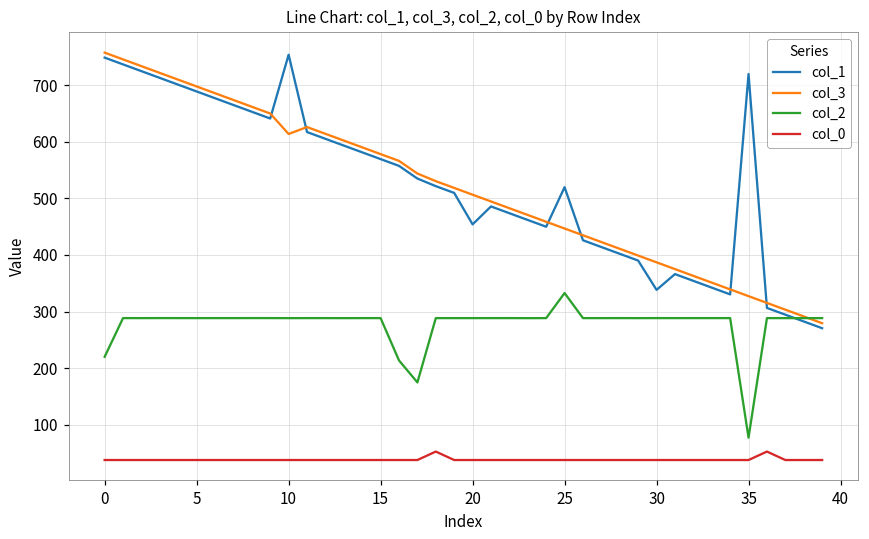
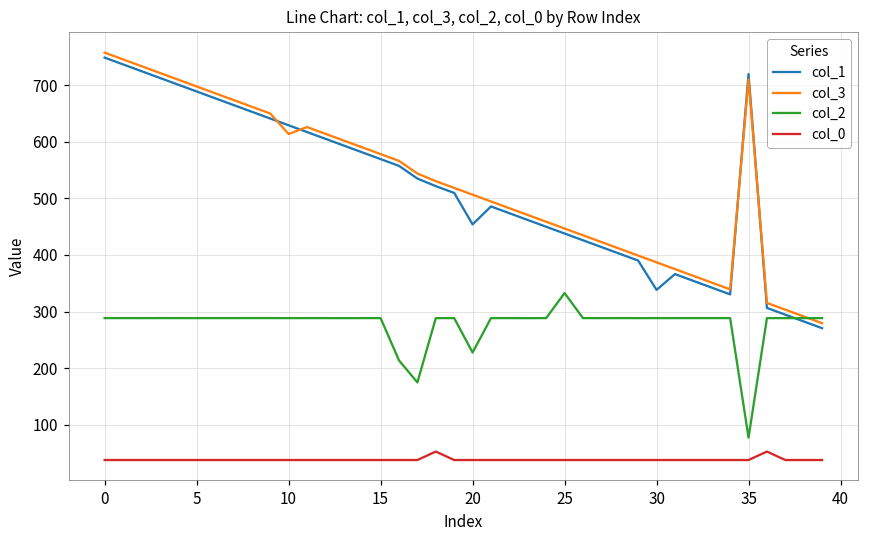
  {
    "col_1": {
      "0": 750,
      "5": 690,
-     "10": 750,
+     "10": 630,
      "15": 570,
      "20": 450,
-     "25": 520,
+     "25": 440,
      "30": 340,
      "35": 720
    },
    "col_3": {
      "0": 760,
      "5": 700,
      "10": 610,
      "15": 580,
      "20": 510,
      "25": 450,
      "30": 390,
-     "35": 330
+     "35": 710
    },
    "col_2": {
-     "0": 220,
+     "0": 290,
      "5": 290,
      "10": 290,
      "15": 290,
-     "20": 290,
+     "20": 230,
      "25": 330,
      "30": 290,
      "35": 80
    },
    "col_0": {
      "0": 40,
      "5": 40,
      "10": 40,
      "15": 40,
      "20": 40,
      "25": 40,
      "30": 40,
      "35": 40
    }
  }
